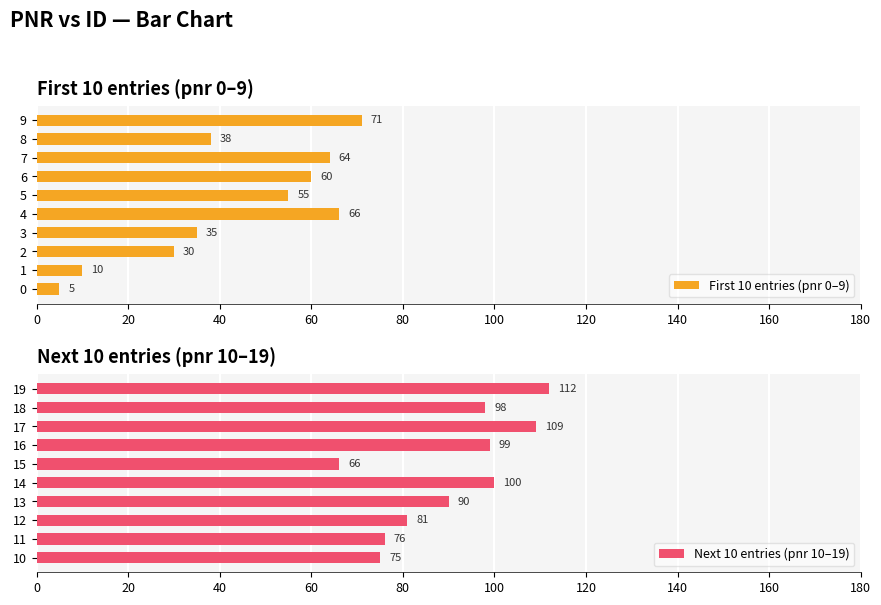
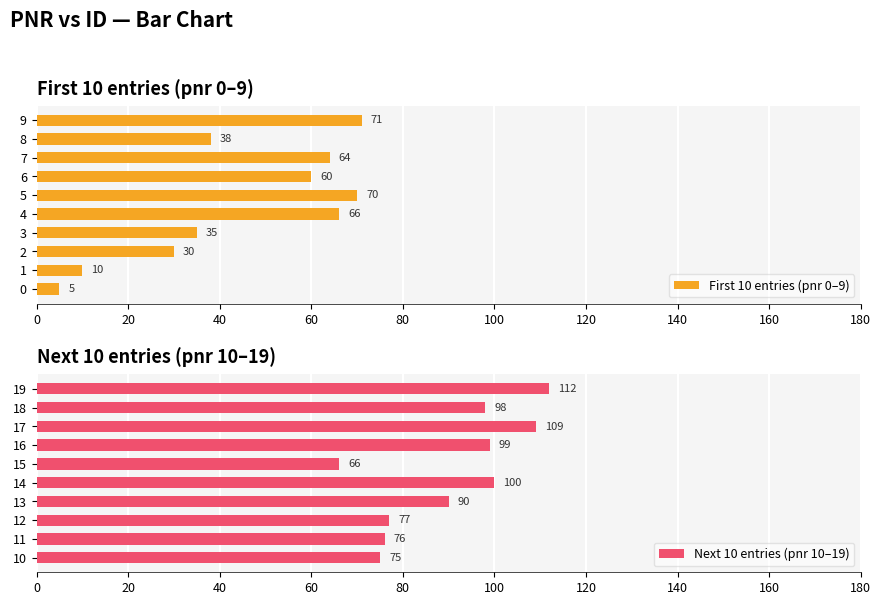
  {
    "First 10 entries (pnr 0–9)": {
      "9": 71,
      "8": 38,
      "7": 64,
      "6": 60,
-     "5": 55,
+     "5": 70,
      "4": 66,
      "3": 35,
      "2": 30,
      "1": 10,
      "0": 5
    },
    "Next 10 entries (pnr 10–19)": {
      "19": 112,
      "18": 98,
      "17": 109,
      "16": 99,
      "15": 66,
      "14": 100,
      "13": 90,
-     "12": 81,
+     "12": 77,
      "11": 76,
      "10": 75
    }
  }
